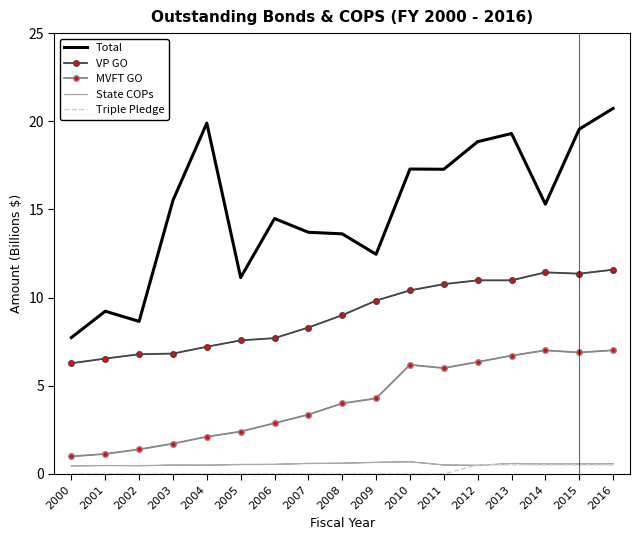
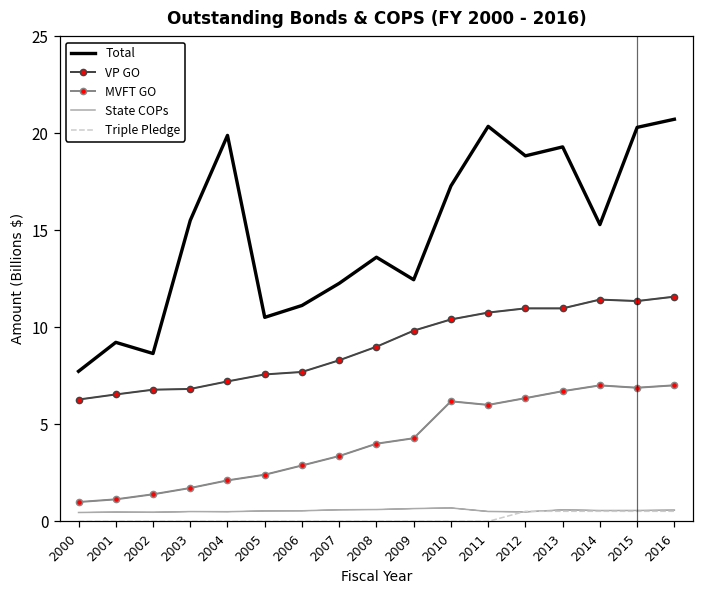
  {
    "Total": {
      "2000": 7.7,
      "2001": 9.2,
      "2002": 8.7,
      "2003": 15.5,
      "2004": 19.9,
-     "2005": 11.1,
-     "2006": 14.5,
-     "2007": 13.7,
+     "2005": 10.5,
+     "2006": 11.1,
+     "2007": 12.3,
      "2008": 13.6,
      "2009": 12.5,
      "2010": 17.3,
-     "2011": 17.3,
+     "2011": 20.4,
      "2012": 18.8,
      "2013": 19.3,
      "2014": 15.3,
-     "2015": 19.6,
+     "2015": 20.3,
      "2016": 20.7
    }
  }
